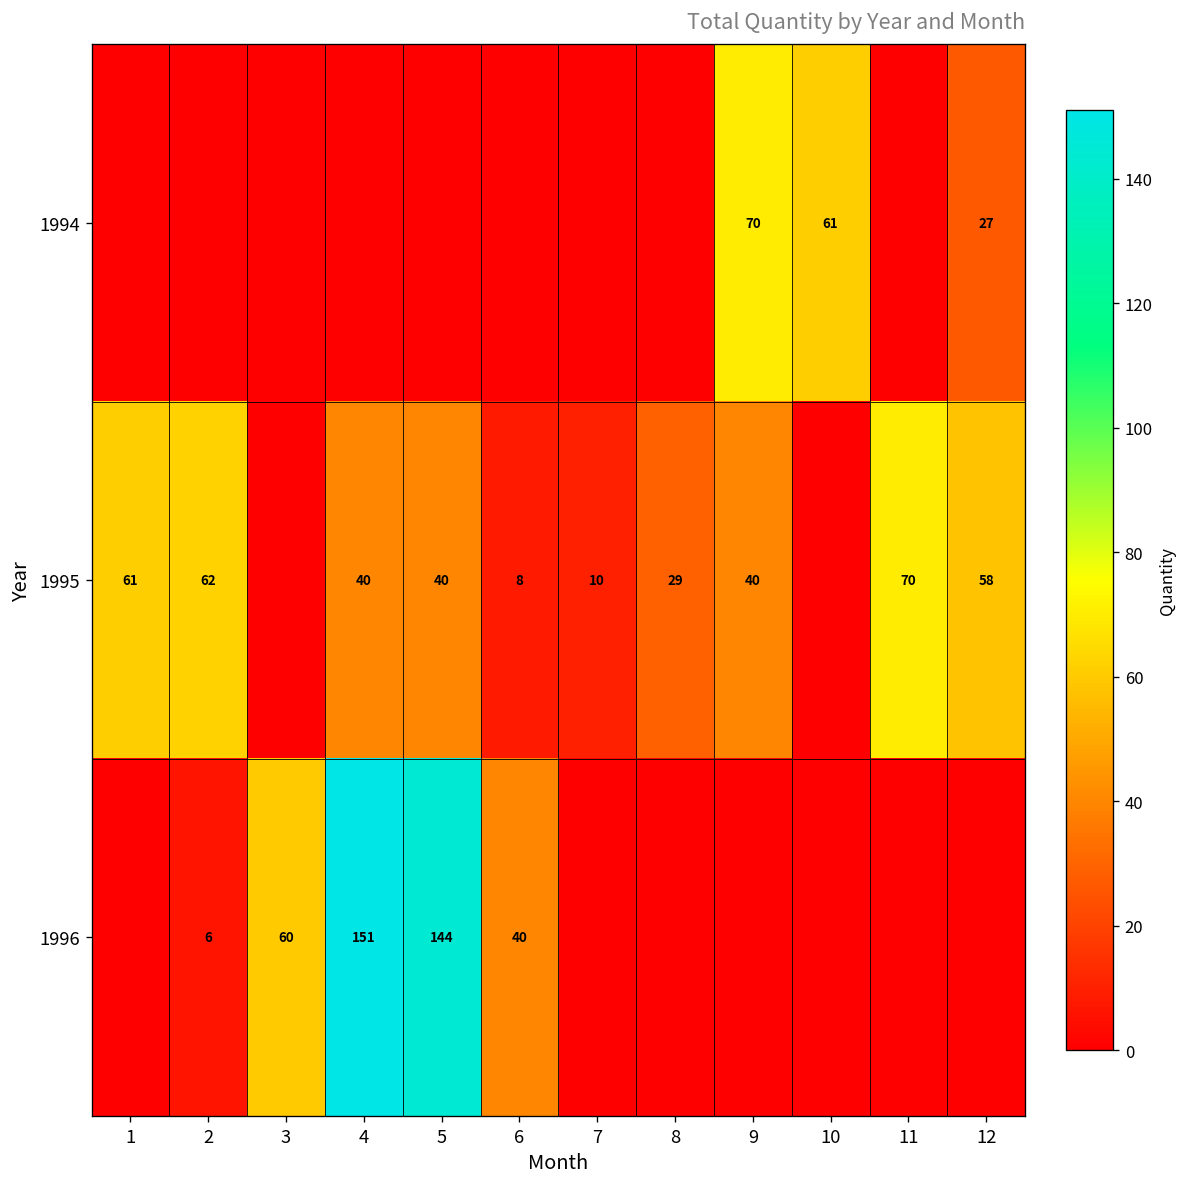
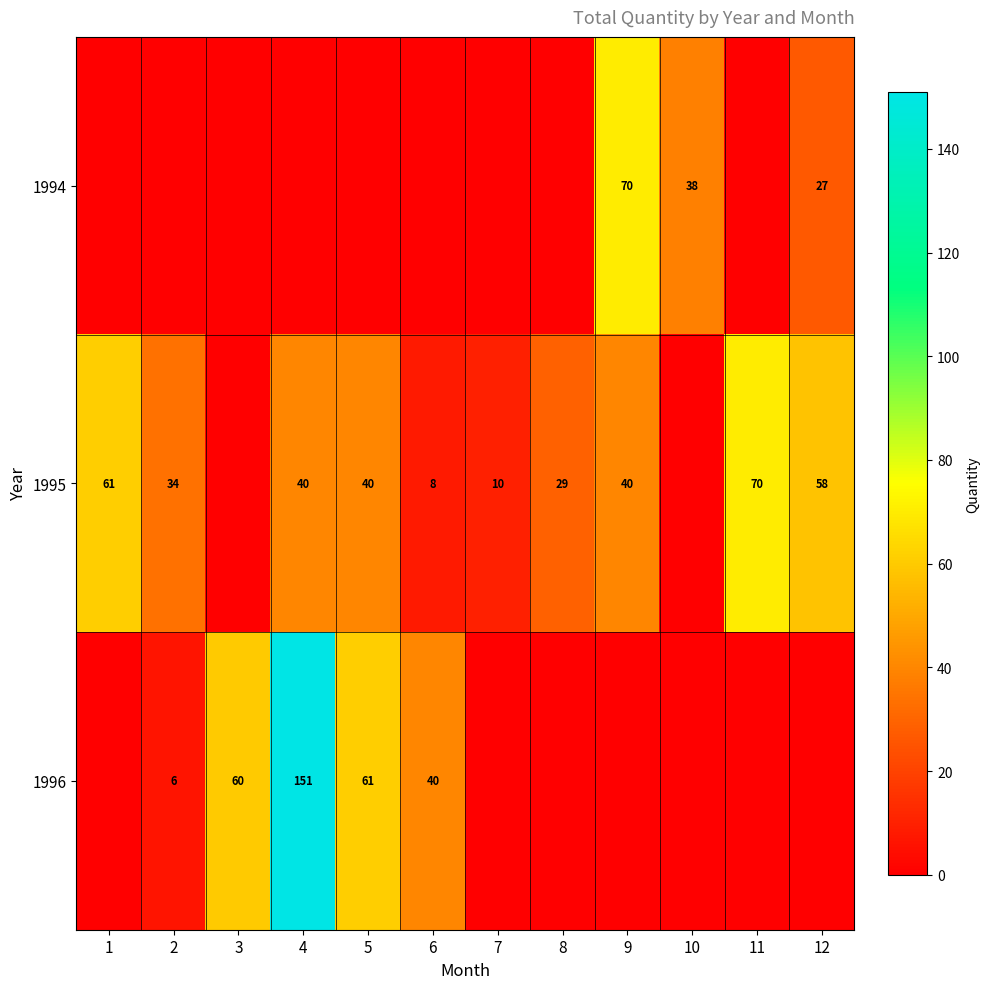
  {
    "1994": {
      "9": 70,
-     "10": 61,
+     "10": 38,
      "12": 27
    },
    "1995": {
      "1": 61,
-     "2": 62,
+     "2": 34,
      "4": 40,
      "5": 40,
      "6": 8,
      "7": 10,
      "8": 29,
      "9": 40,
      "11": 70,
      "12": 58
    },
    "1996": {
      "2": 6,
      "3": 60,
      "4": 151,
-     "5": 144,
+     "5": 61,
      "6": 40
    }
  }
